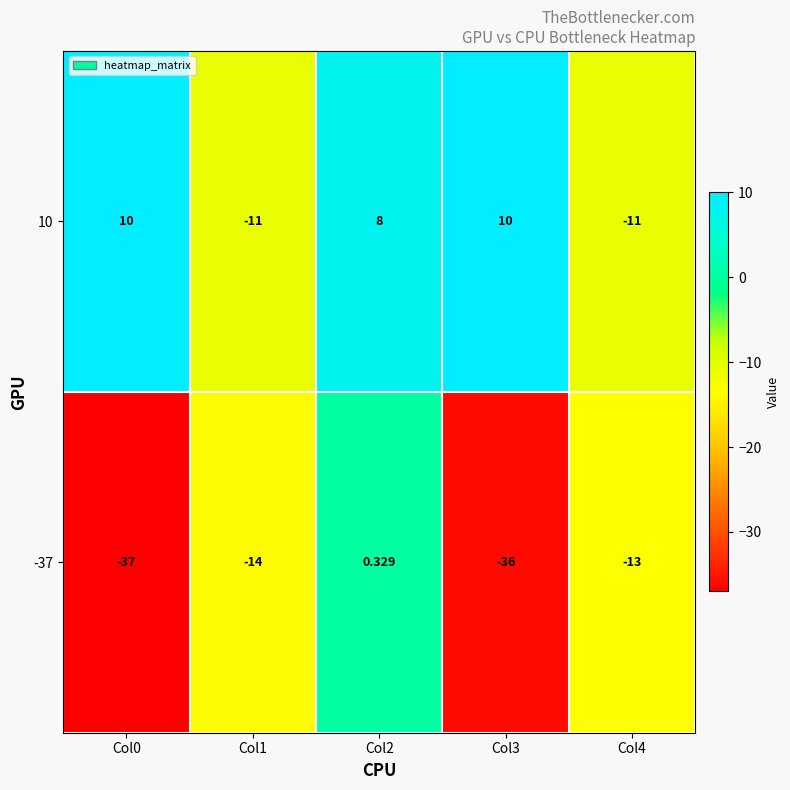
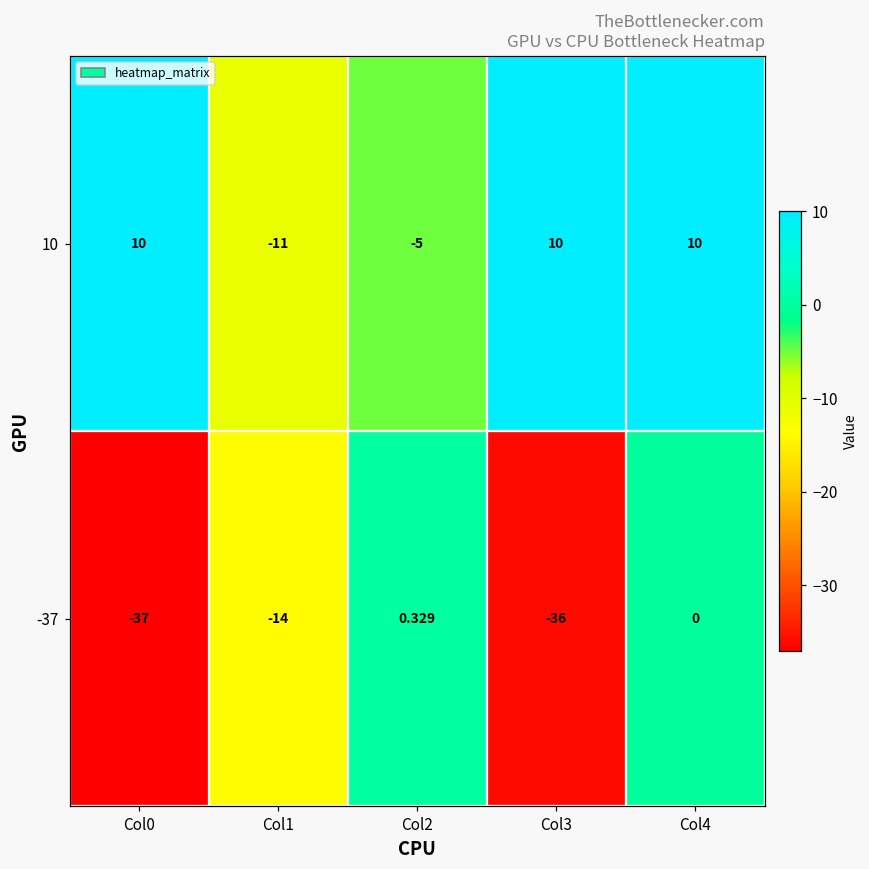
  {
    "10": {
      "Col0": 10,
      "Col1": -11,
-     "Col2": 8,
+     "Col2": -5,
      "Col3": 10,
-     "Col4": -11
+     "Col4": 10
    },
    "-37": {
      "Col0": -37,
      "Col1": -14,
      "Col2": 0.329,
      "Col3": -36,
-     "Col4": -13
+     "Col4": 0
    }
  }
